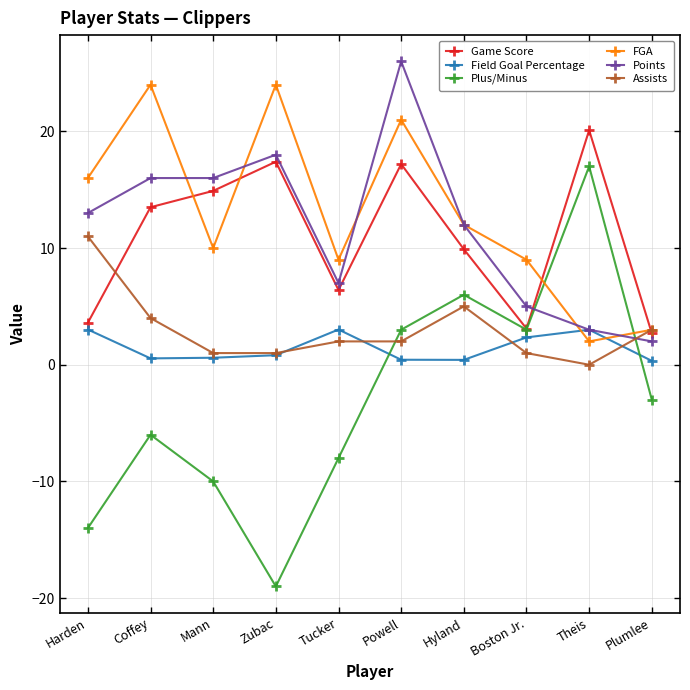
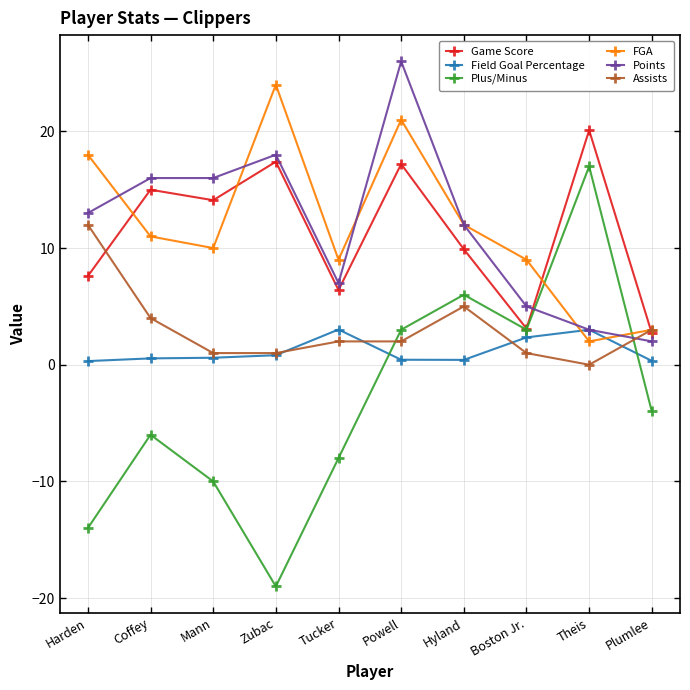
  {
    "Game Score": {
-     "Harden": 3.6,
-     "Coffey": 13.5,
-     "Mann": 14.9,
+     "Harden": 7.6,
+     "Coffey": 15.0,
+     "Mann": 14.1,
      "Zubac": 17.4,
      "Tucker": 6.4,
      "Powell": 17.2,
      "Hyland": 9.9,
      "Theis": 20.1,
      "Plumlee": 2.7
    },
    "Field Goal Percentage": {
-     "Harden": 3.0,
+     "Harden": 0.3,
      "Coffey": 0.5,
      "Mann": 0.6,
      "Tucker": 3.0,
      "Powell": 0.4,
      "Hyland": 0.4,
      "Boston Jr.": 2.3,
      "Plumlee": 0.3
    },
    "Plus/Minus": {
      "Harden": -14,
      "Coffey": -6,
      "Mann": -10,
      "Zubac": -19,
      "Tucker": -8,
      "Powell": 3,
      "Hyland": 6,
      "Theis": 17,
-     "Plumlee": -3
+     "Plumlee": -4
    },
    "FGA": {
-     "Harden": 16,
-     "Coffey": 24,
+     "Harden": 18,
+     "Coffey": 11,
      "Mann": 10,
      "Zubac": 24,
      "Tucker": 9,
      "Powell": 21,
      "Boston Jr.": 9,
      "Theis": 2
    },
    "Points": {
      "Harden": 13.0,
      "Coffey": 16.0,
      "Mann": 16.0,
      "Zubac": 18.0,
      "Tucker": 7.0,
      "Powell": 26.0,
      "Boston Jr.": 5.0,
      "Plumlee": 2.0
    },
    "Assists": {
-     "Harden": 11,
+     "Harden": 12,
      "Coffey": 4,
      "Mann": 1,
      "Tucker": 2,
      "Powell": 2,
      "Hyland": 5,
      "Boston Jr.": 1,
      "Theis": 0
    }
  }
